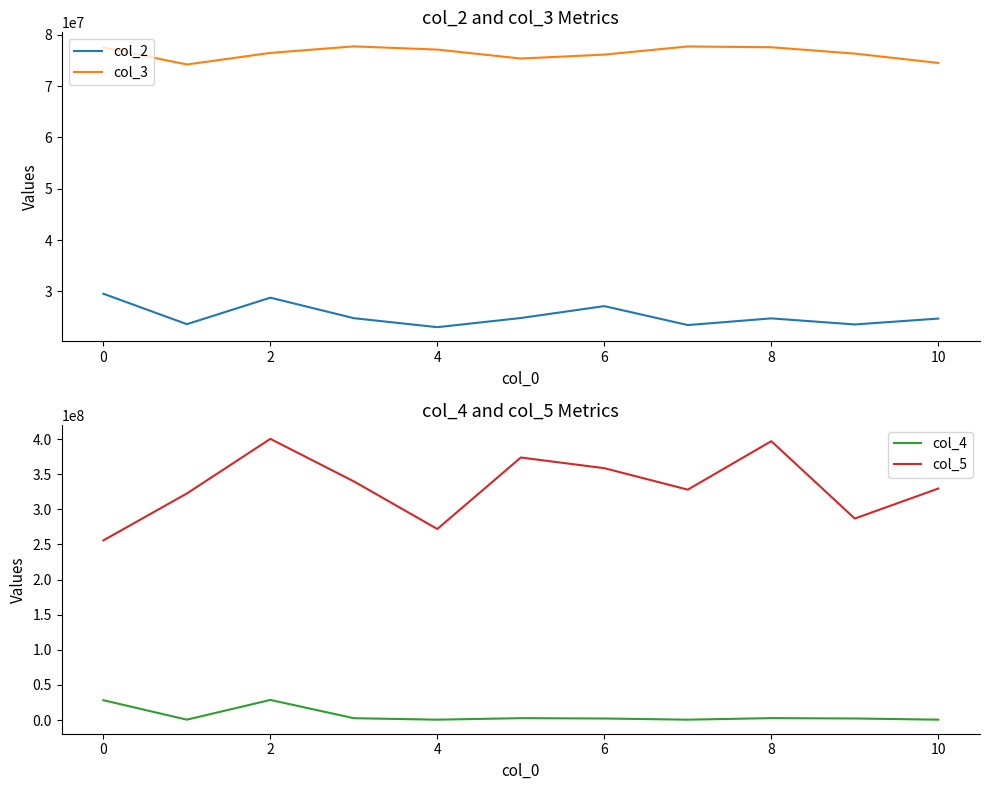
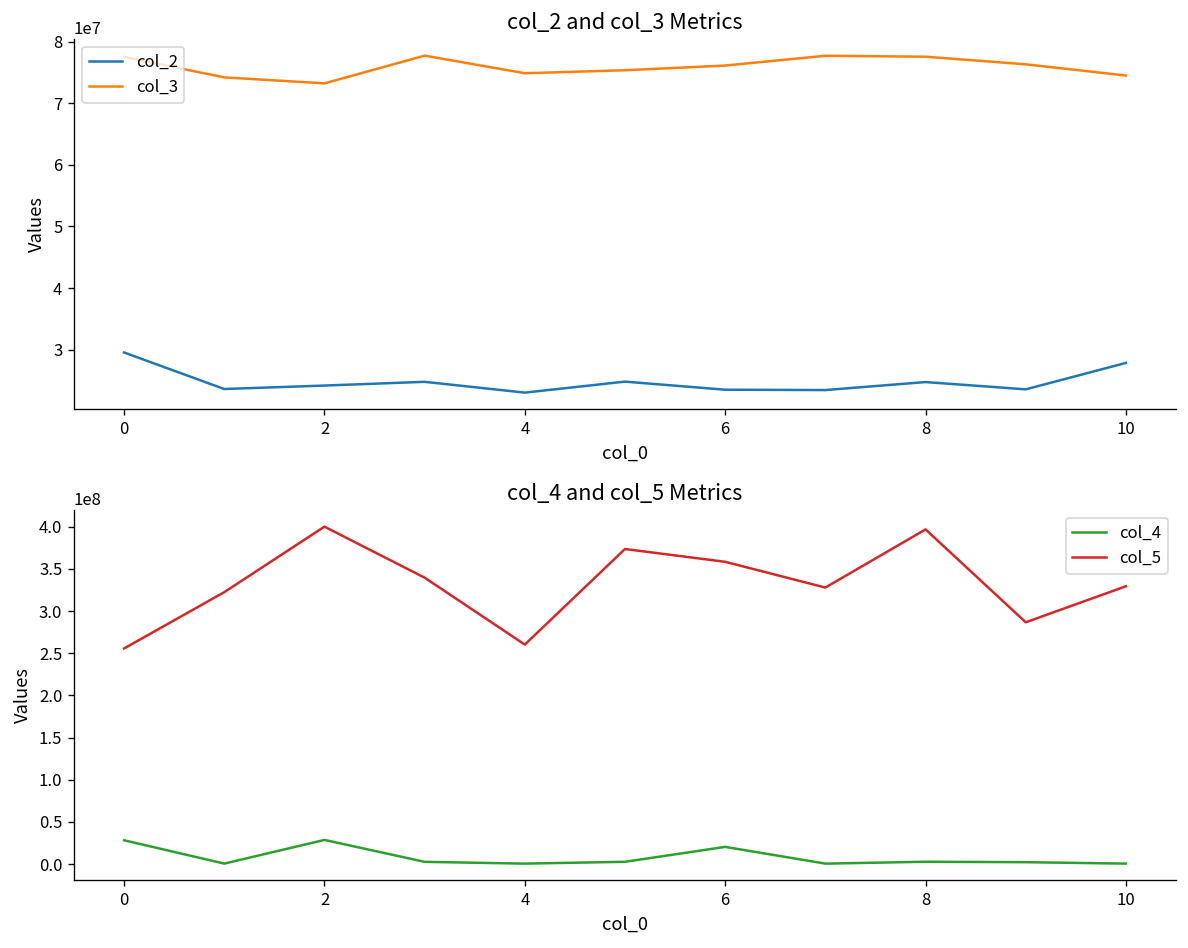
  {
    "col_2 and col_3 Metrics": {
      "col_2": {
        "0": 30000000,
-       "2": 29000000,
+       "2": 24000000,
        "4": 23000000,
-       "6": 27000000,
+       "6": 23000000,
        "8": 25000000,
-       "10": 25000000
+       "10": 28000000
      },
      "col_3": {
-       "2": 76000000,
-       "4": 77000000,
+       "2": 73000000,
+       "4": 75000000,
        "6": 76000000,
        "8": 78000000,
        "10": 74000000
      }
    },
    "col_4 and col_5 Metrics": {
      "col_4": {
        "0": 30000000,
        "2": 30000000,
        "4": 0,
-       "6": 0,
+       "6": 20000000,
        "8": 0,
        "10": 0
      },
      "col_5": {
        "0": 260000000,
        "2": 400000000,
-       "4": 270000000,
+       "4": 260000000,
        "6": 360000000,
        "8": 400000000,
        "10": 330000000
      }
    }
  }
